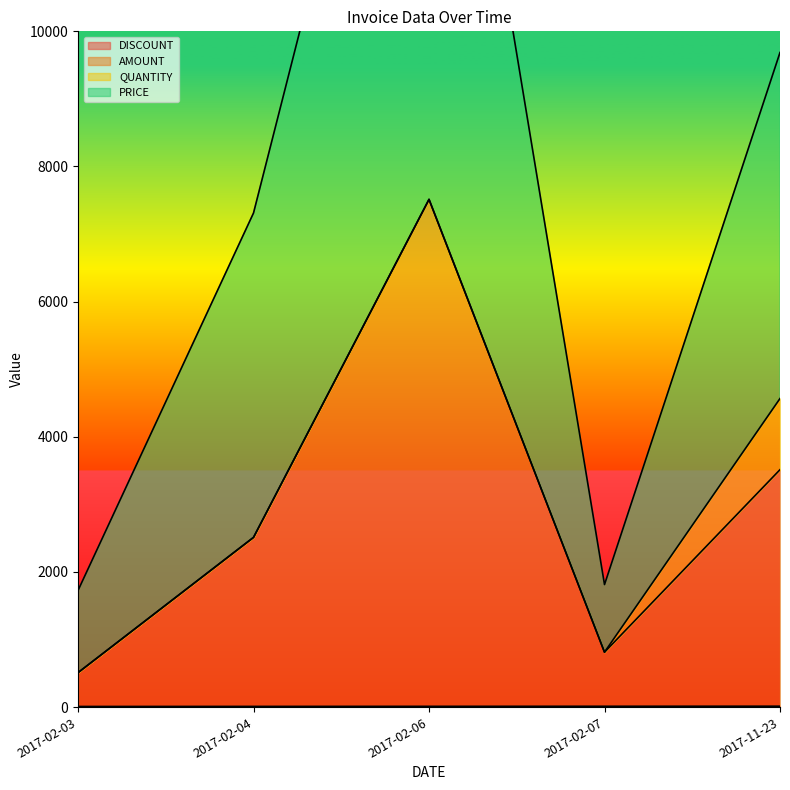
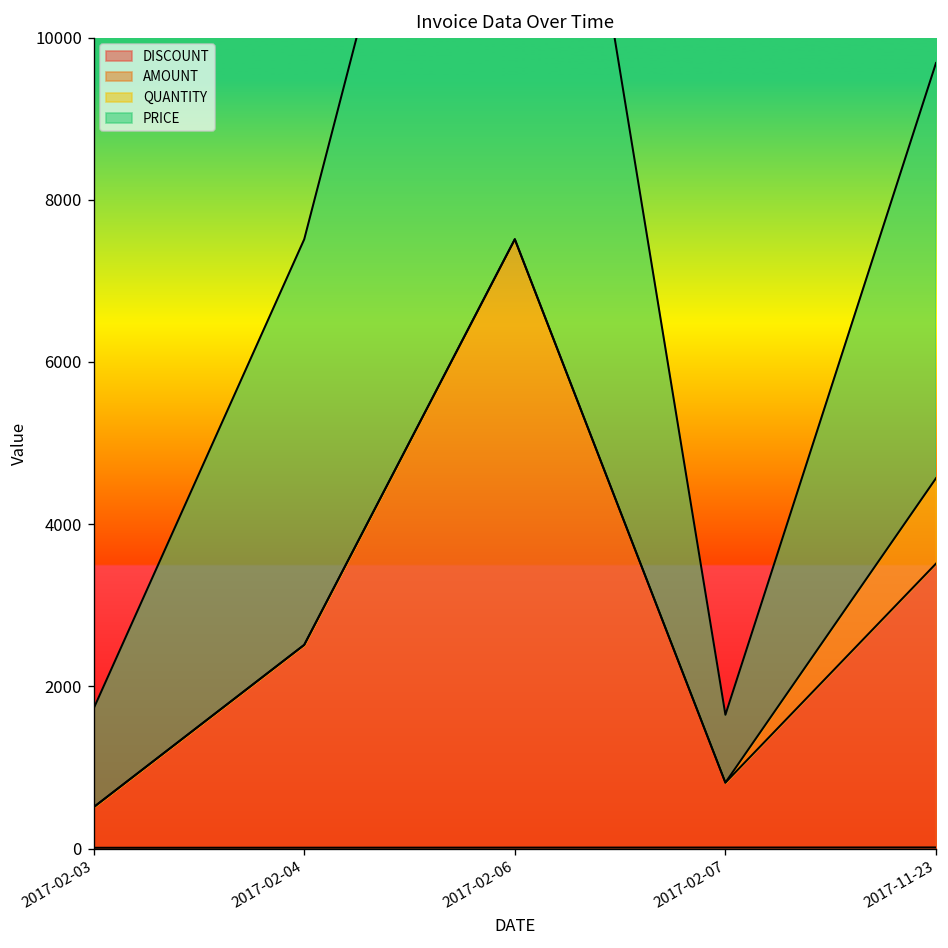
  {
    "QUANTITY": {
      "2017-11-23": 1100
    },
    "PRICE": {
      "2017-02-03": 1200,
-     "2017-02-04": 4800,
-     "2017-02-07": 1000,
+     "2017-02-04": 5000,
+     "2017-02-07": 800,
      "2017-11-23": 5100
    }
  }
